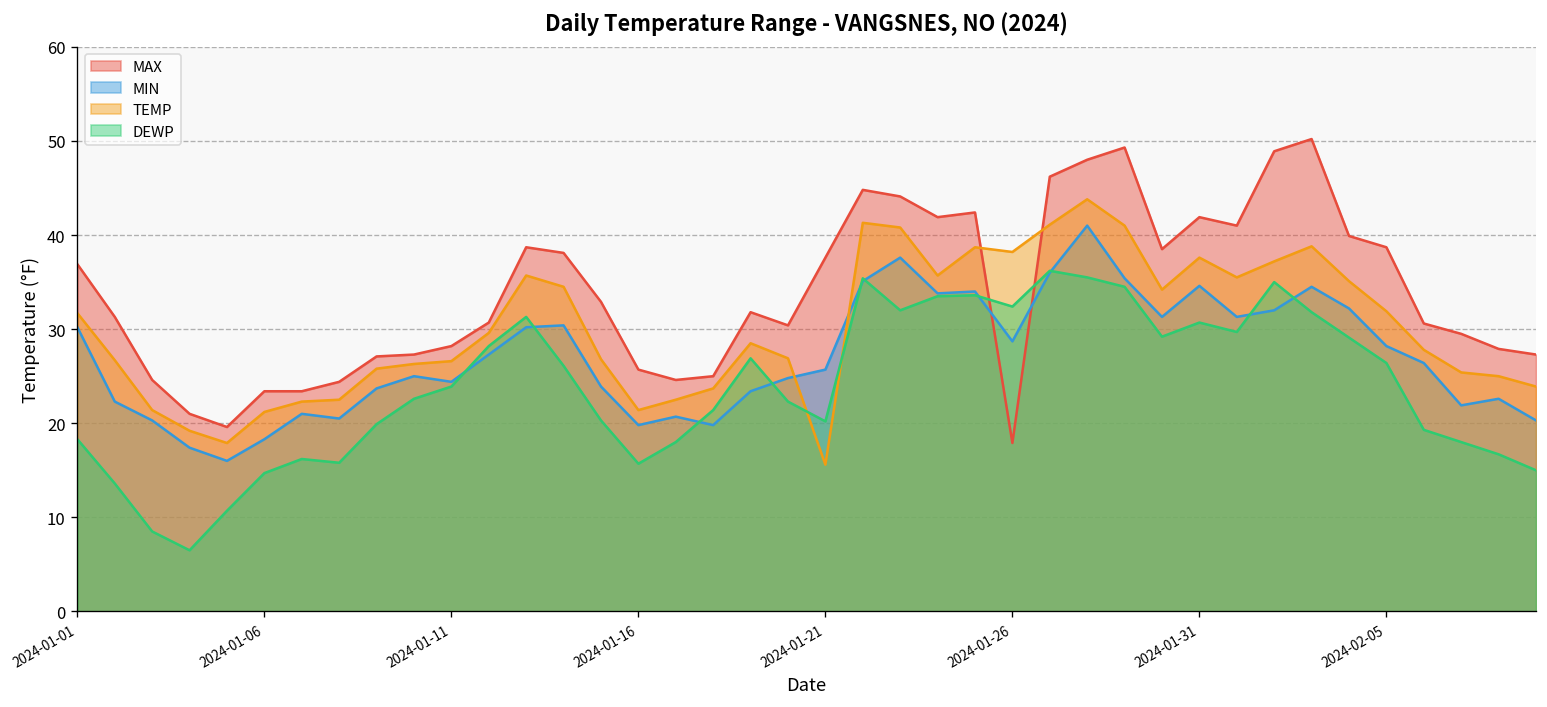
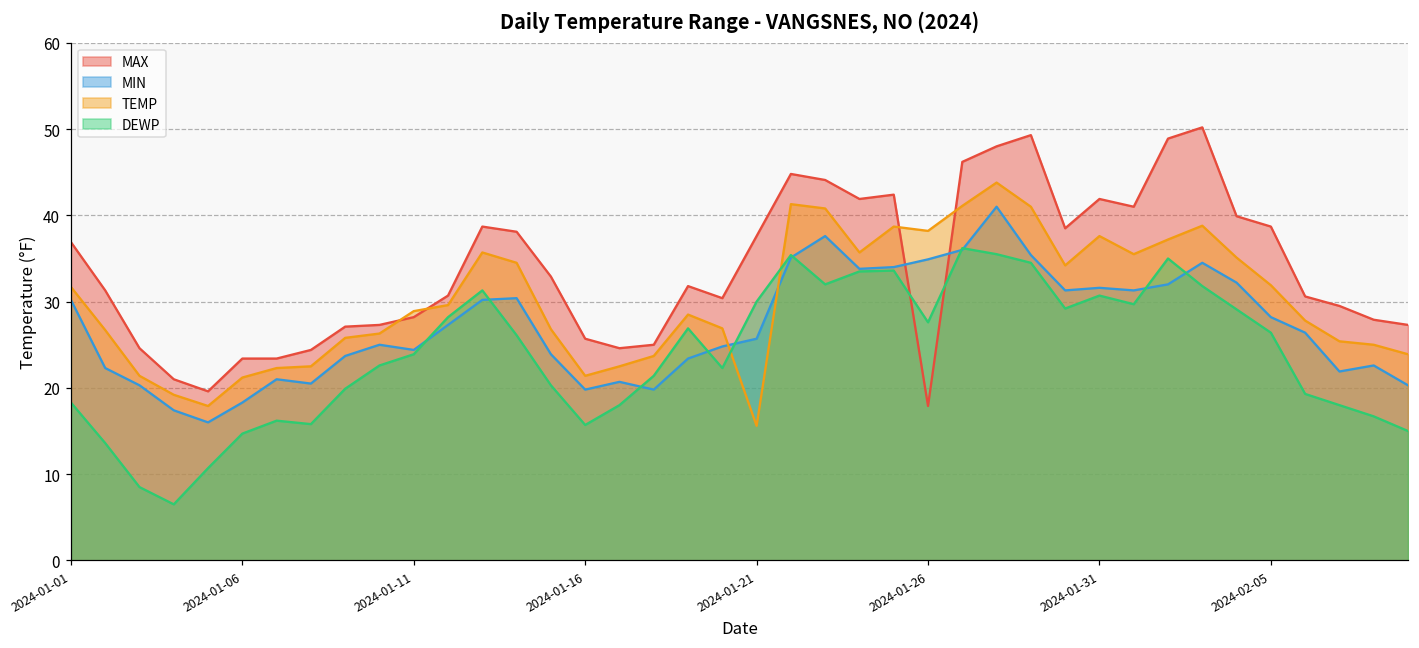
  {
    "MAX": {
      "2024-01-01": 37,
      "2024-01-06": 23,
      "2024-01-11": 28,
      "2024-01-16": 26,
      "2024-01-21": 38,
      "2024-01-26": 18,
      "2024-01-31": 42,
      "2024-02-05": 39
    },
    "MIN": {
      "2024-01-01": 30,
      "2024-01-06": 18,
      "2024-01-11": 24,
      "2024-01-16": 20,
      "2024-01-21": 26,
-     "2024-01-26": 29,
-     "2024-01-31": 35,
+     "2024-01-26": 35,
+     "2024-01-31": 32,
      "2024-02-05": 28
    },
    "TEMP": {
      "2024-01-01": 32,
      "2024-01-06": 21,
-     "2024-01-11": 27,
+     "2024-01-11": 29,
      "2024-01-16": 21,
      "2024-01-21": 16,
      "2024-01-26": 38,
      "2024-01-31": 38,
      "2024-02-05": 32
    },
    "DEWP": {
      "2024-01-01": 18,
      "2024-01-06": 15,
      "2024-01-11": 24,
      "2024-01-16": 16,
-     "2024-01-21": 20,
-     "2024-01-26": 32,
+     "2024-01-21": 30,
+     "2024-01-26": 28,
      "2024-01-31": 31,
      "2024-02-05": 26
    }
  }
